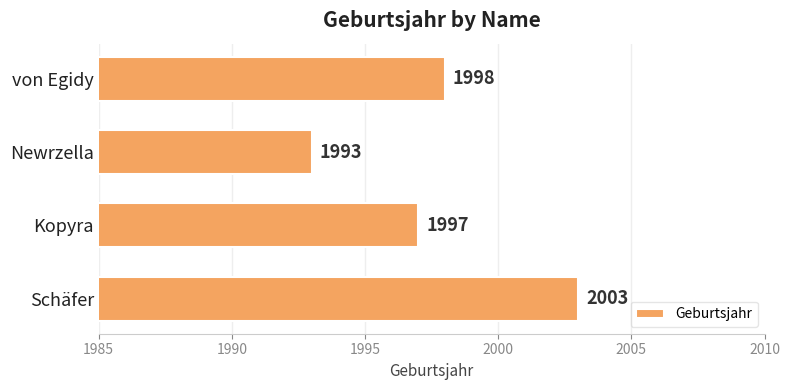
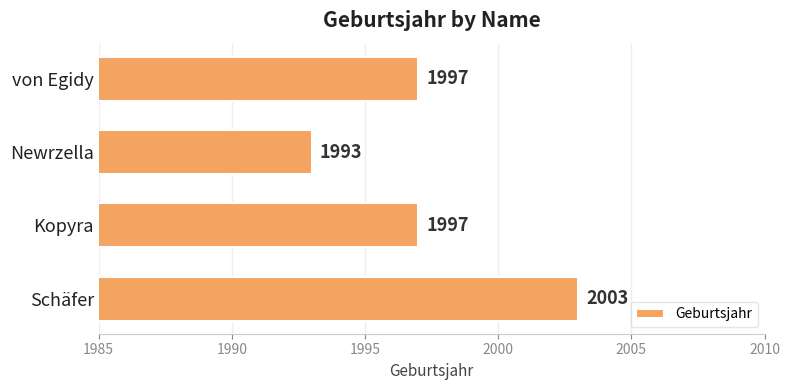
  {
-   "von Egidy": 1998,
+   "von Egidy": 1997,
    "Newrzella": 1993,
    "Kopyra": 1997,
    "Schäfer": 2003
  }
